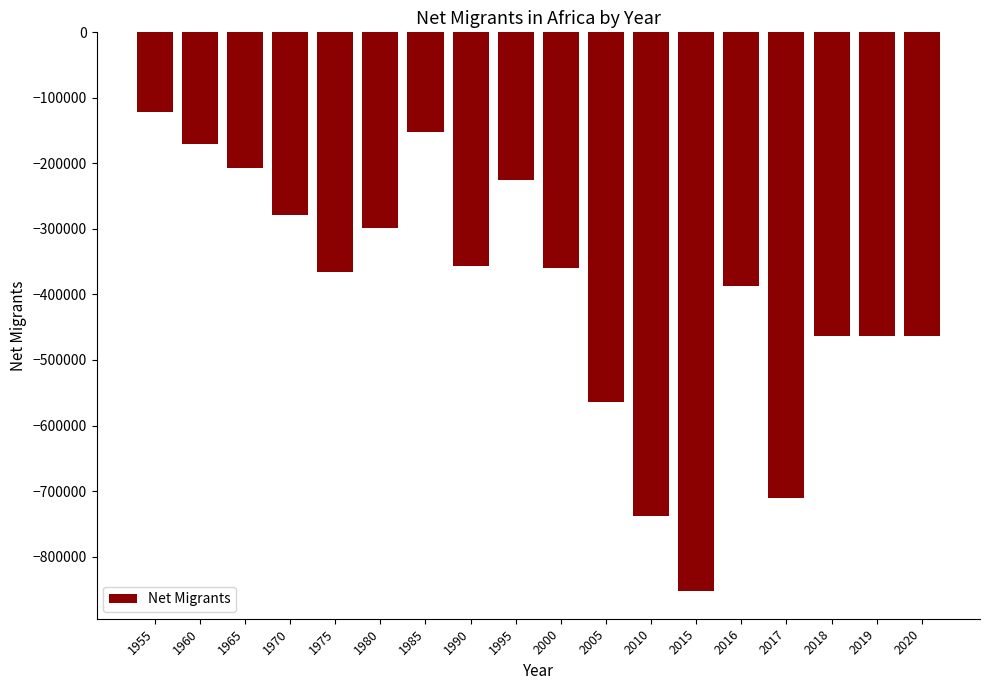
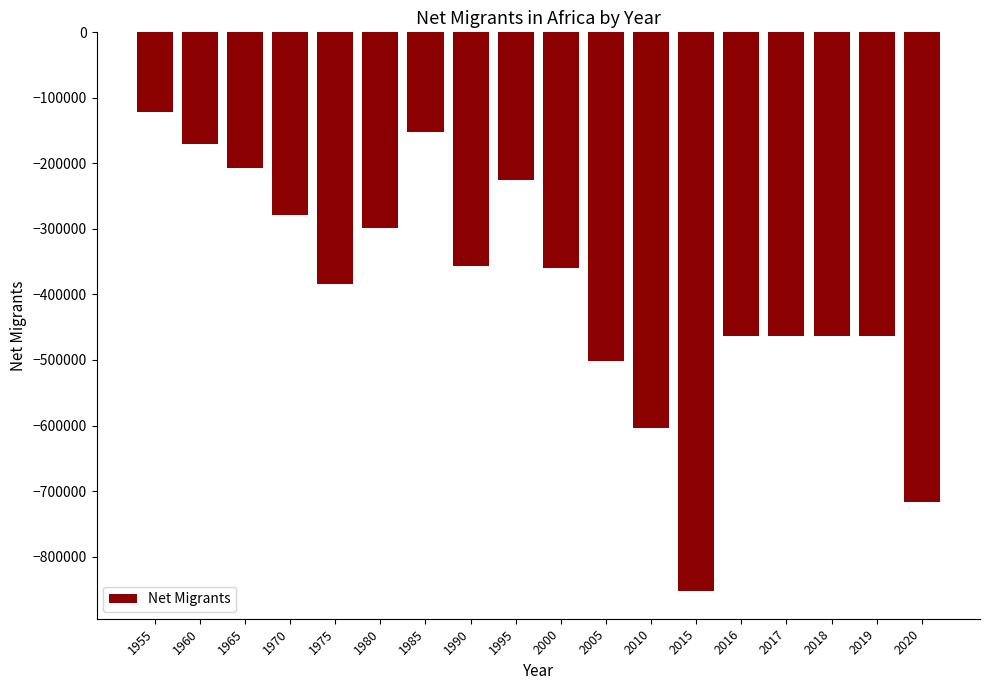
  {
    "1955": -120000,
    "1960": -170000,
    "1965": -210000,
    "1970": -280000,
-   "1975": -370000,
+   "1975": -380000,
    "1980": -300000,
    "1985": -150000,
    "1990": -360000,
    "1995": -230000,
    "2000": -360000,
-   "2005": -560000,
-   "2010": -740000,
+   "2005": -500000,
+   "2010": -600000,
    "2015": -850000,
-   "2016": -390000,
-   "2017": -710000,
+   "2016": -460000,
+   "2017": -460000,
    "2018": -460000,
    "2019": -460000,
-   "2020": -460000
+   "2020": -720000
  }
